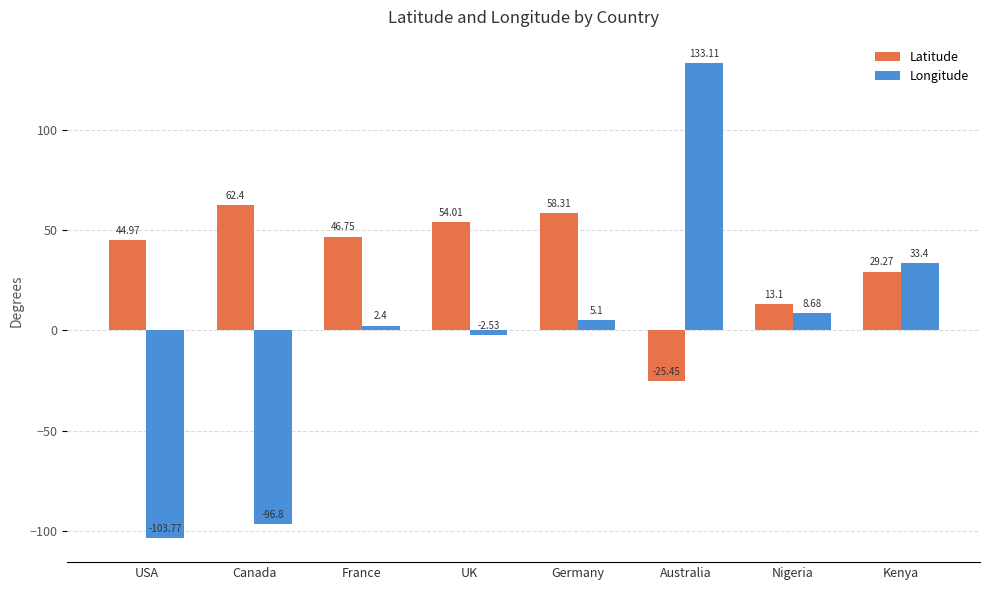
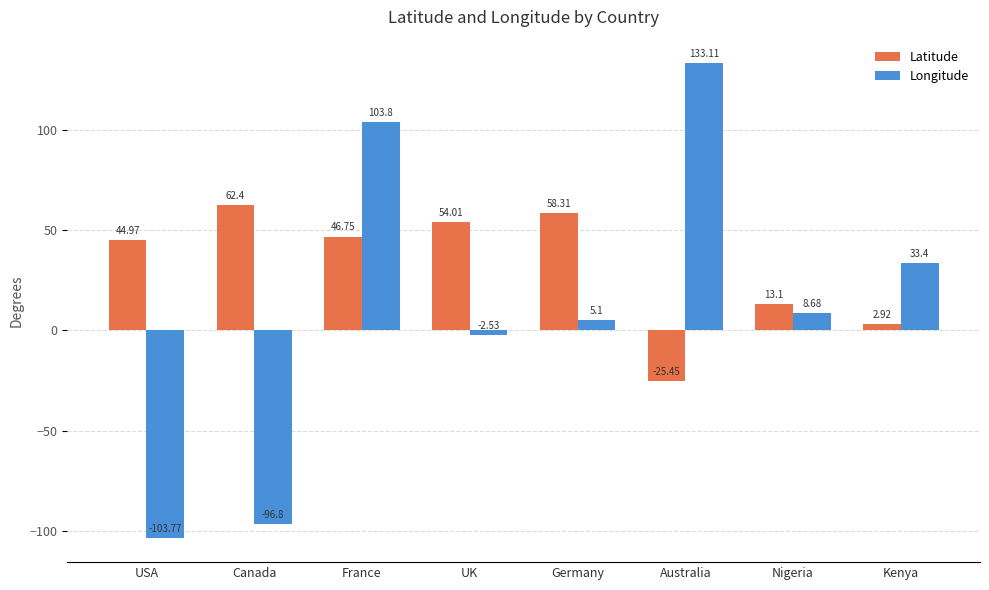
  {
    "Latitude": {
      "USA": 44.97,
      "Canada": 62.4,
      "France": 46.75,
      "UK": 54.01,
      "Germany": 58.31,
      "Australia": -25.45,
      "Nigeria": 13.1,
-     "Kenya": 29.27
+     "Kenya": 2.92
    },
    "Longitude": {
      "USA": -103.77,
      "Canada": -96.8,
-     "France": 2.4,
+     "France": 103.8,
      "UK": -2.53,
      "Germany": 5.1,
      "Australia": 133.11,
      "Nigeria": 8.68,
      "Kenya": 33.4
    }
  }
